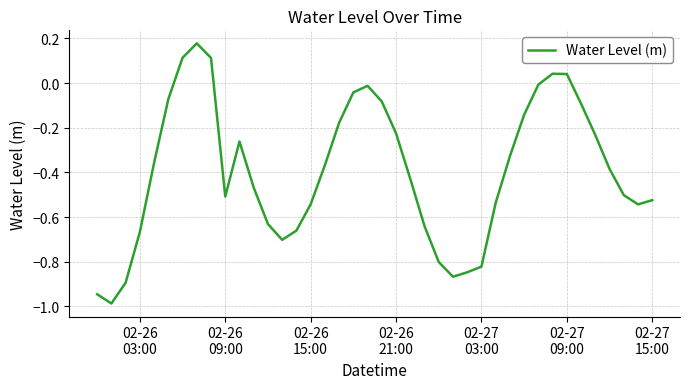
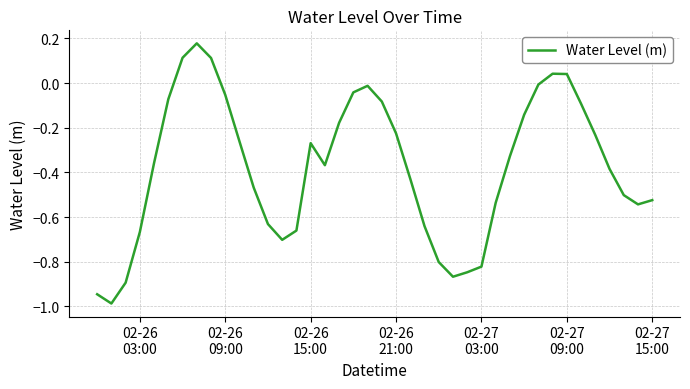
  {
    "02-26 03:00": -0.67,
-   "02-26 09:00": -0.51,
-   "02-26 15:00": -0.54,
+   "02-26 09:00": -0.05,
+   "02-26 15:00": -0.27,
    "02-26 21:00": -0.23,
    "02-27 03:00": -0.82,
    "02-27 09:00": 0.04,
    "02-27 15:00": -0.52
  }
